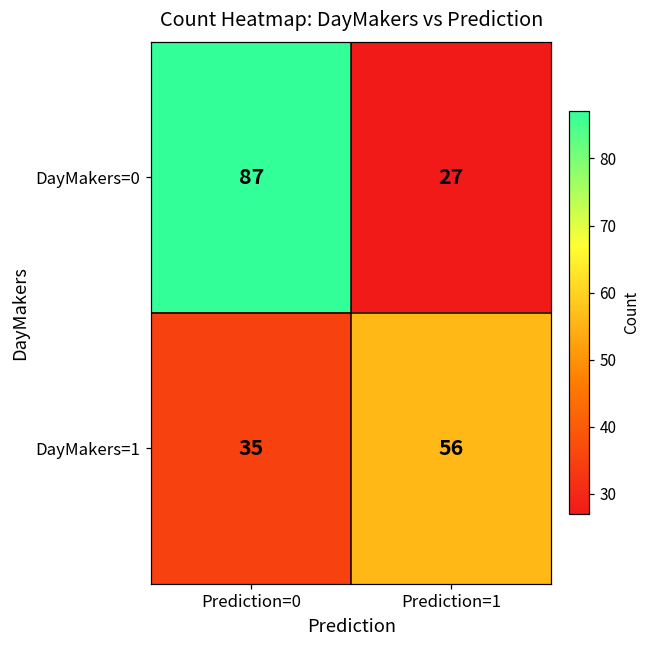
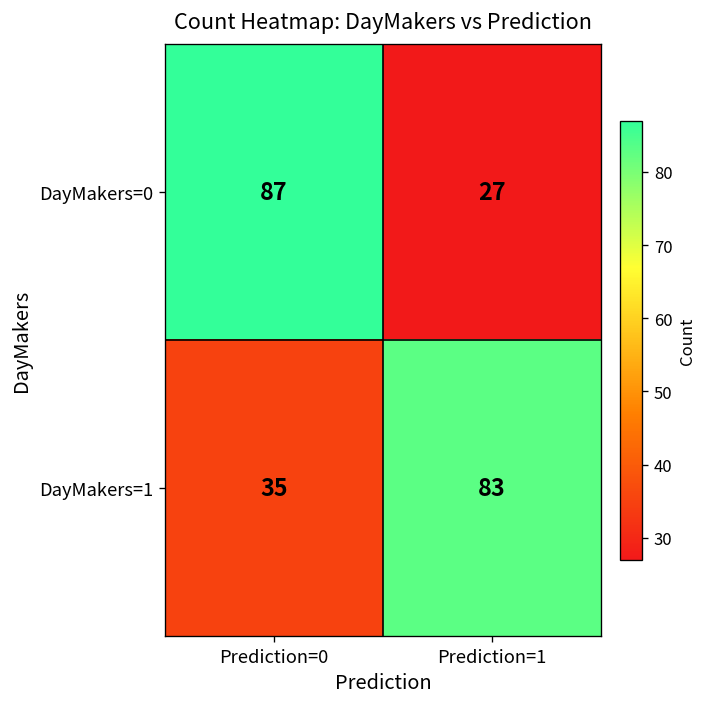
  {
    "DayMakers=0": {
      "Prediction=0": 87,
      "Prediction=1": 27
    },
    "DayMakers=1": {
      "Prediction=0": 35,
-     "Prediction=1": 56
+     "Prediction=1": 83
    }
  }
